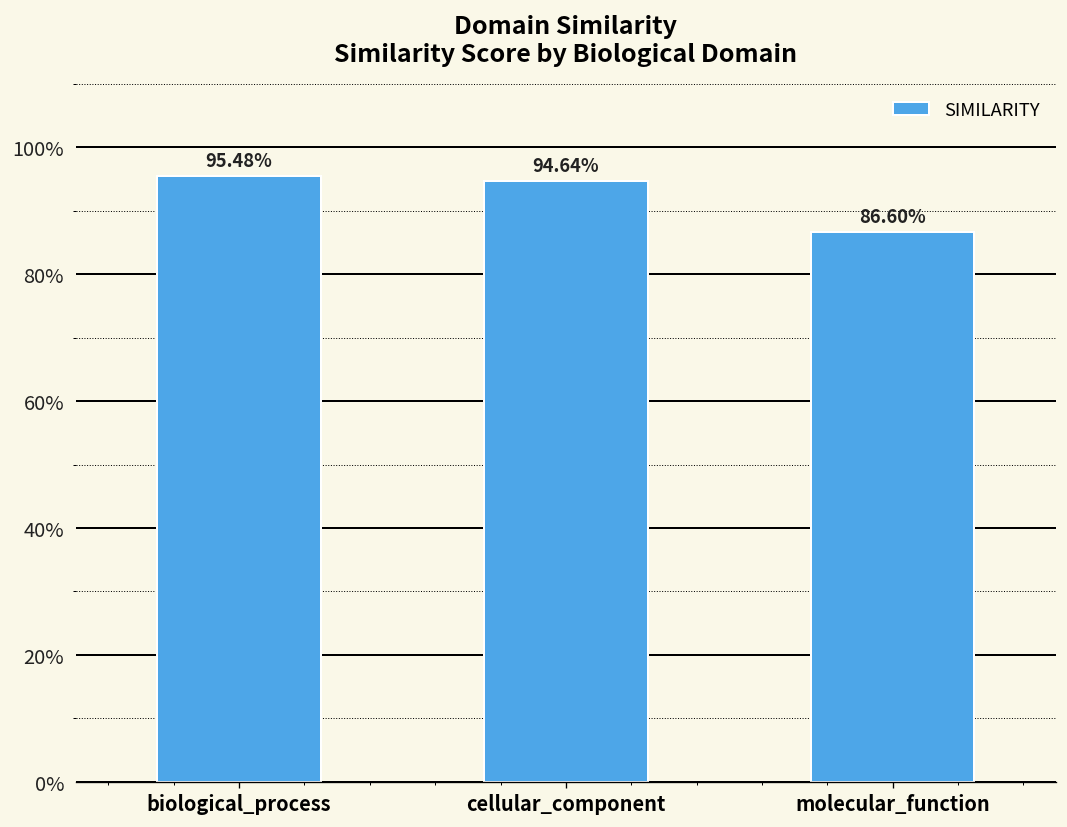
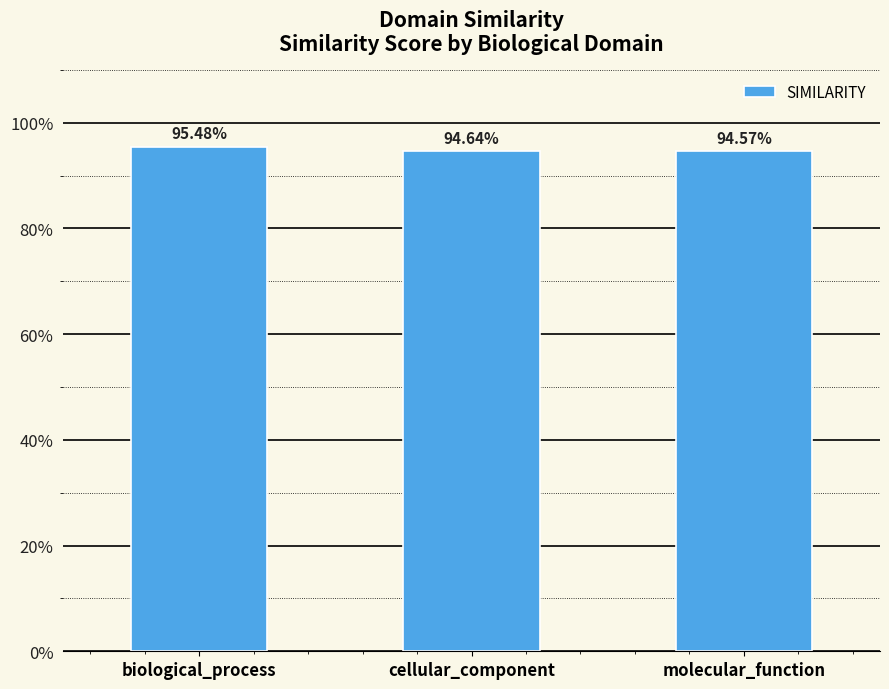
  {
    "biological_process": "95.48%",
    "cellular_component": "94.64%",
-   "molecular_function": "86.60%"
+   "molecular_function": "94.57%"
  }
